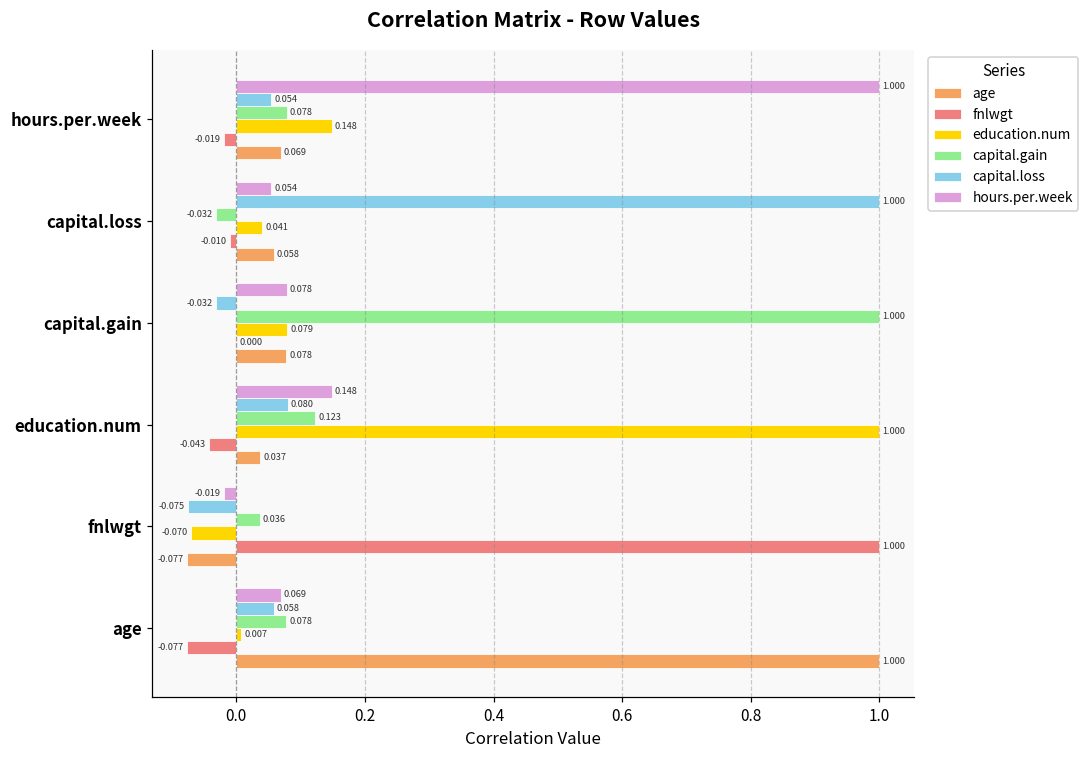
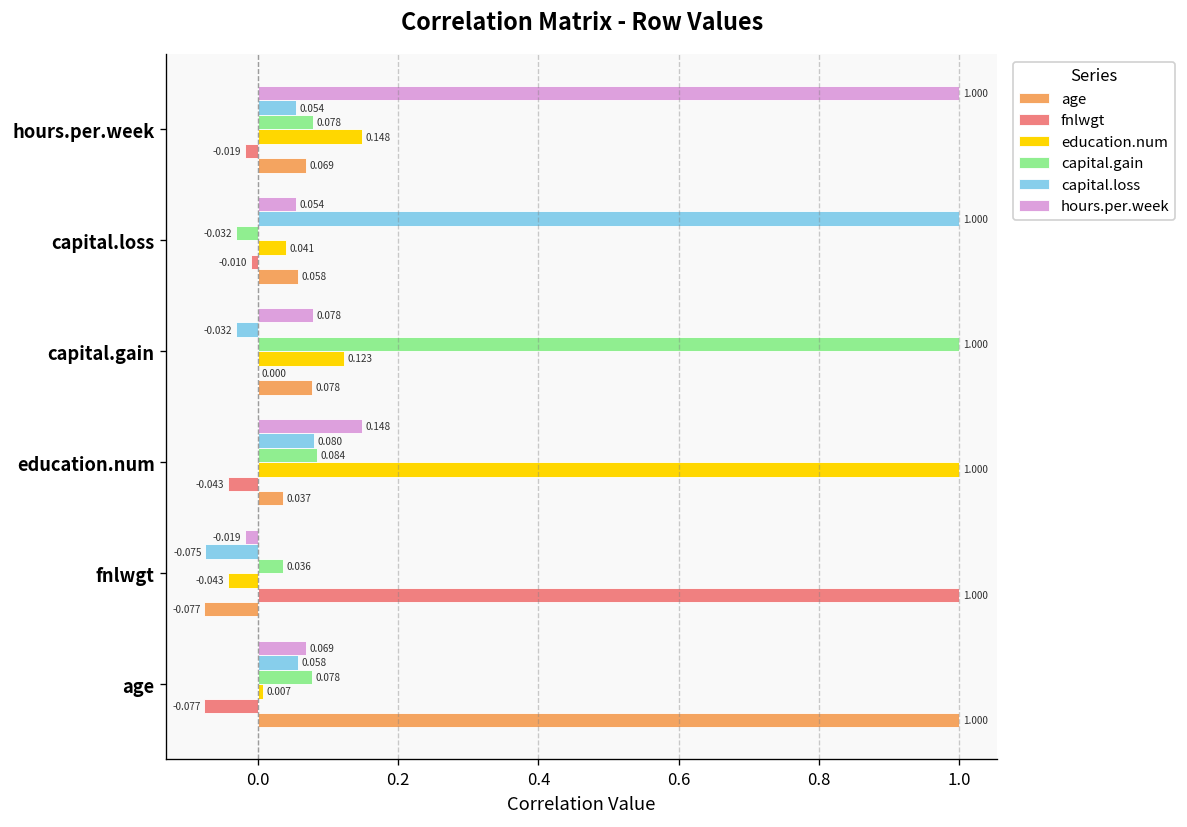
  {
    "education.num": {
      "hours.per.week": 0.148,
      "capital.loss": 0.041,
-     "capital.gain": 0.079,
+     "capital.gain": 0.123,
      "education.num": 1.000,
-     "fnlwgt": -0.070,
+     "fnlwgt": -0.043,
      "age": 0.007
    },
    "capital.gain": {
      "hours.per.week": 0.078,
      "capital.loss": -0.032,
      "capital.gain": 1.000,
-     "education.num": 0.123,
+     "education.num": 0.084,
      "fnlwgt": 0.036,
      "age": 0.078
    },
    "capital.loss": {
      "hours.per.week": 0.054,
      "capital.loss": 1.000,
      "capital.gain": -0.032,
      "education.num": 0.080,
      "fnlwgt": -0.075,
      "age": 0.058
    },
    "hours.per.week": {
      "hours.per.week": 1.000,
      "capital.loss": 0.054,
      "capital.gain": 0.078,
      "education.num": 0.148,
      "fnlwgt": -0.019,
      "age": 0.069
    }
  }
